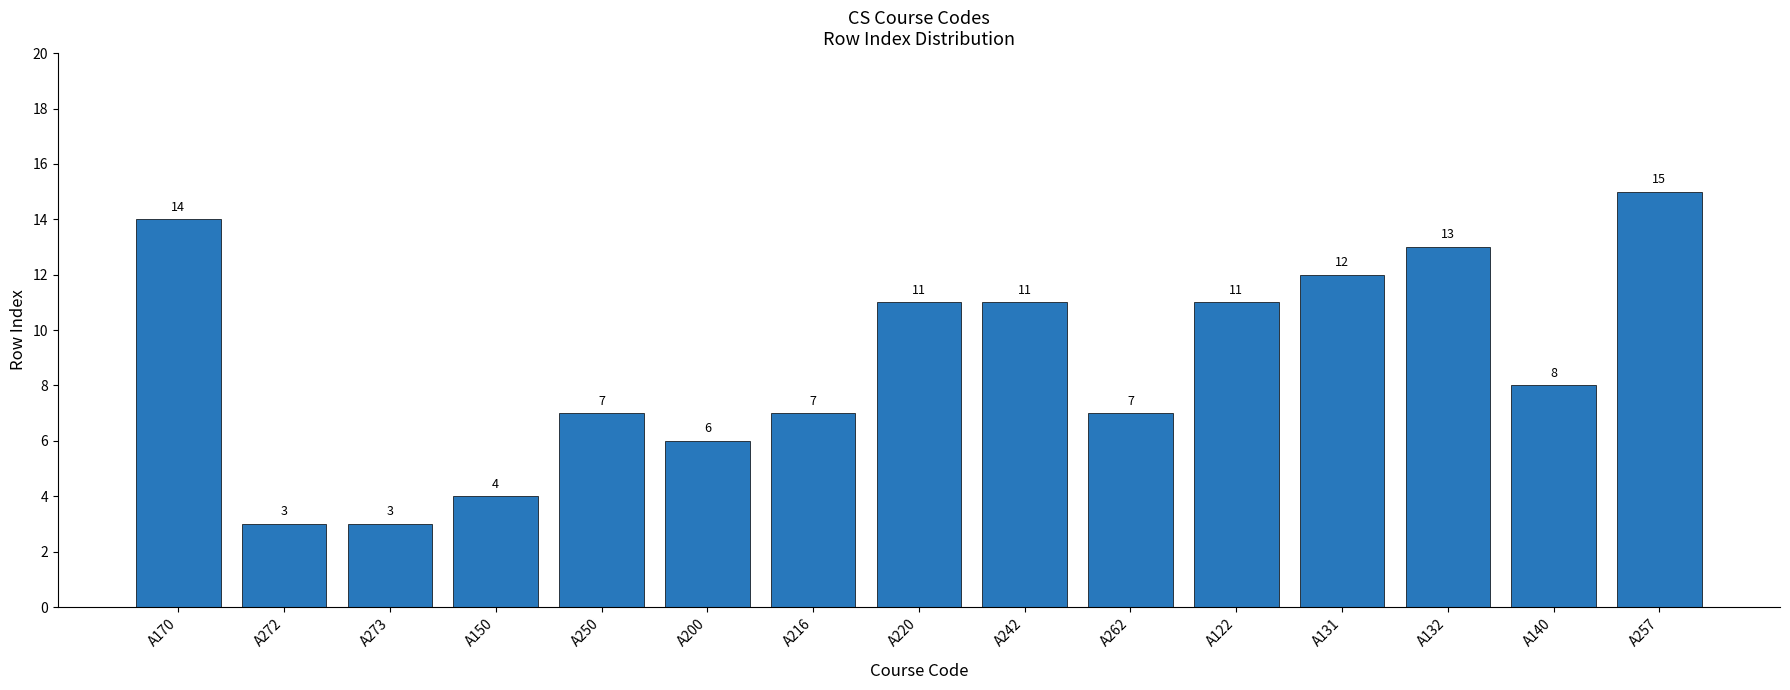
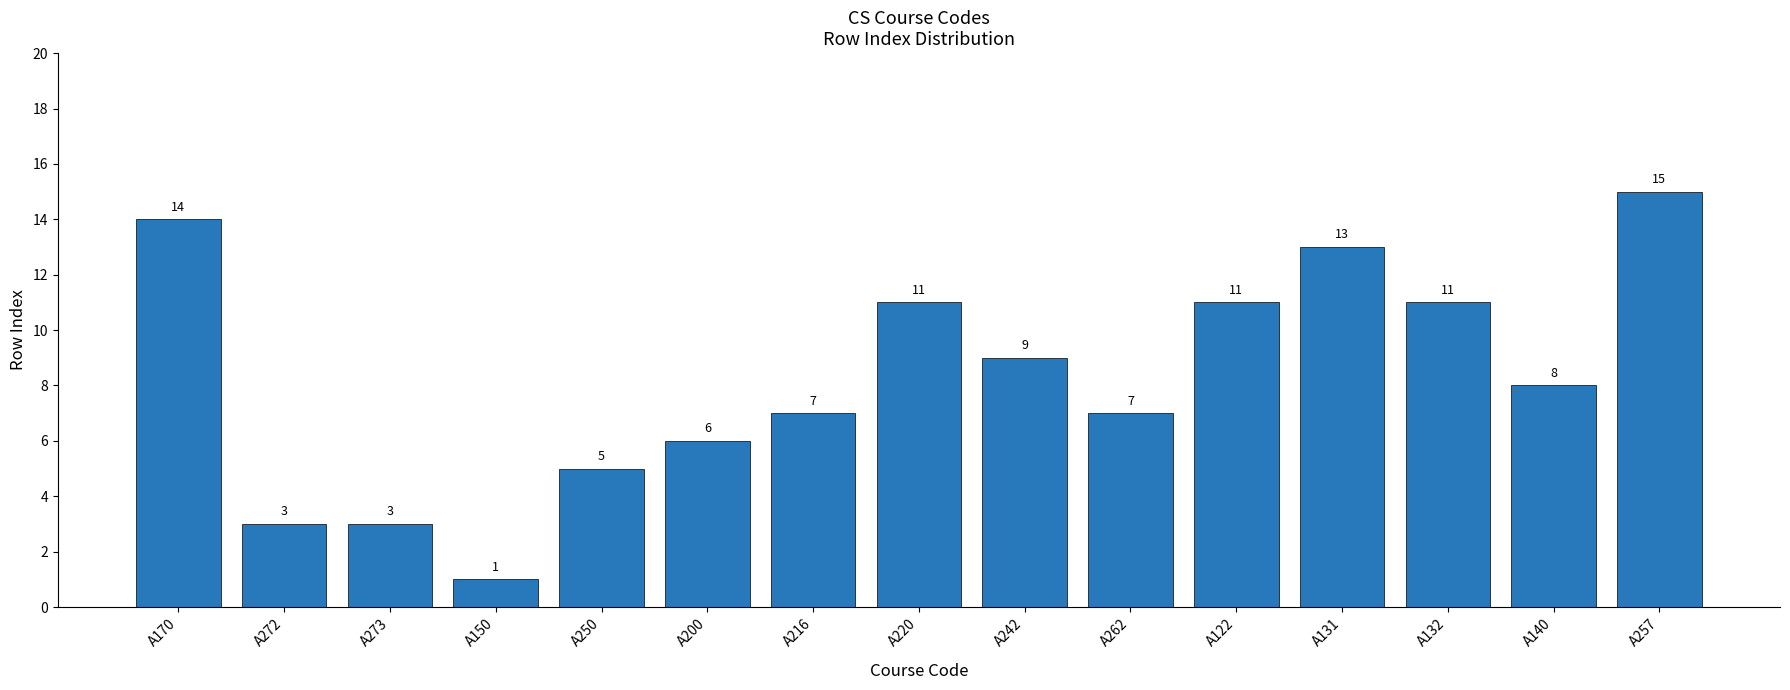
  {
    "A170": 14,
    "A272": 3,
    "A273": 3,
-   "A150": 4,
-   "A250": 7,
+   "A150": 1,
+   "A250": 5,
    "A200": 6,
    "A216": 7,
    "A220": 11,
-   "A242": 11,
+   "A242": 9,
    "A262": 7,
    "A122": 11,
-   "A131": 12,
-   "A132": 13,
+   "A131": 13,
+   "A132": 11,
    "A140": 8,
    "A257": 15
  }
